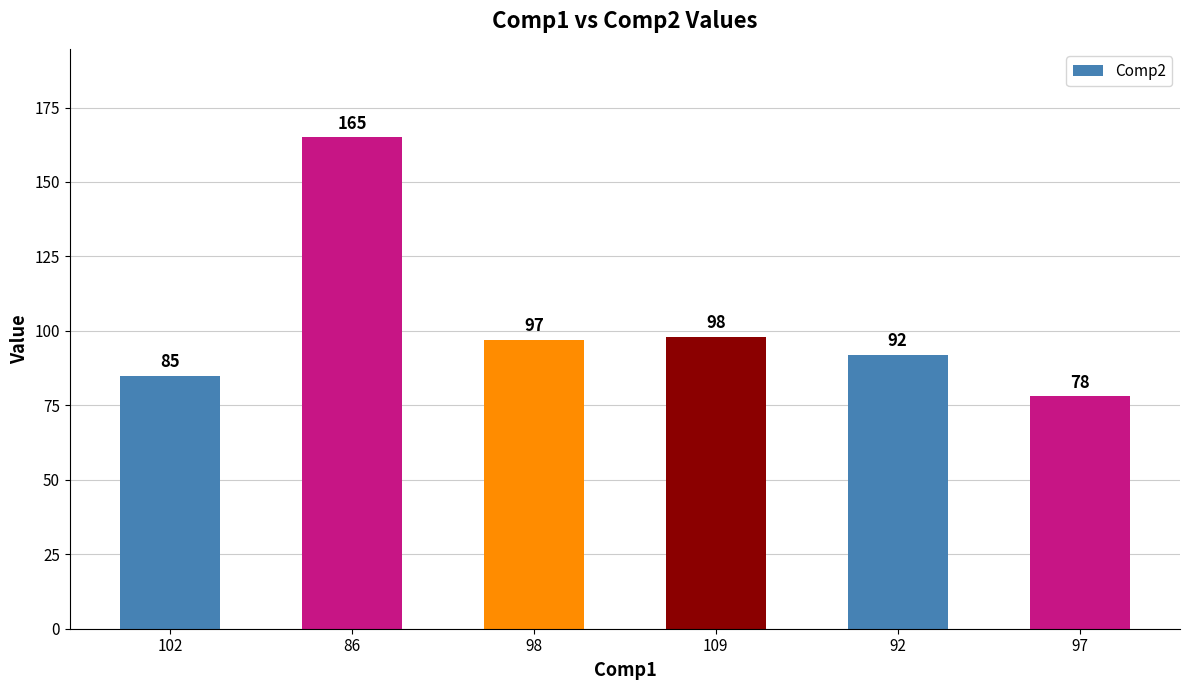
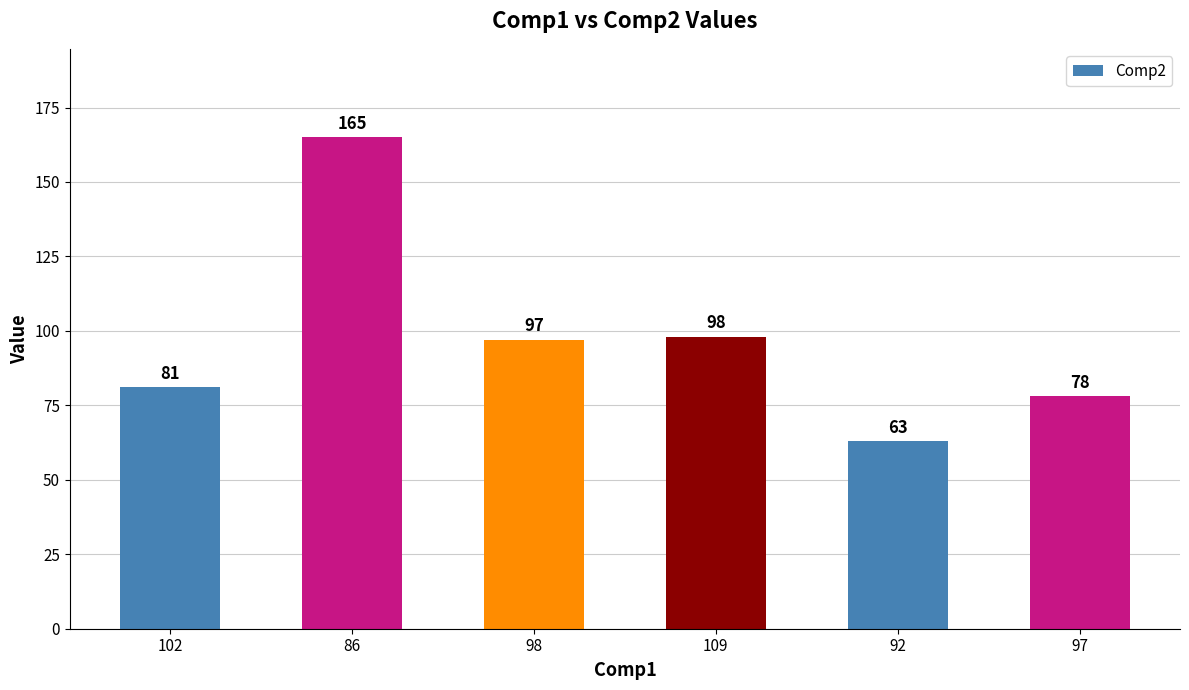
  {
-   "102": 85,
+   "102": 81,
    "86": 165,
    "98": 97,
    "109": 98,
-   "92": 92,
+   "92": 63,
    "97": 78
  }
